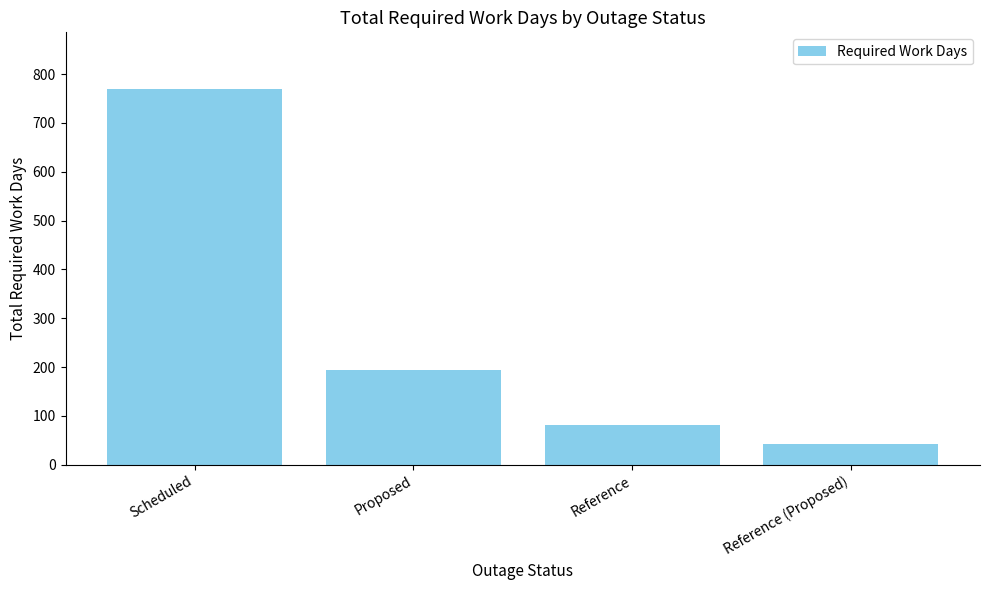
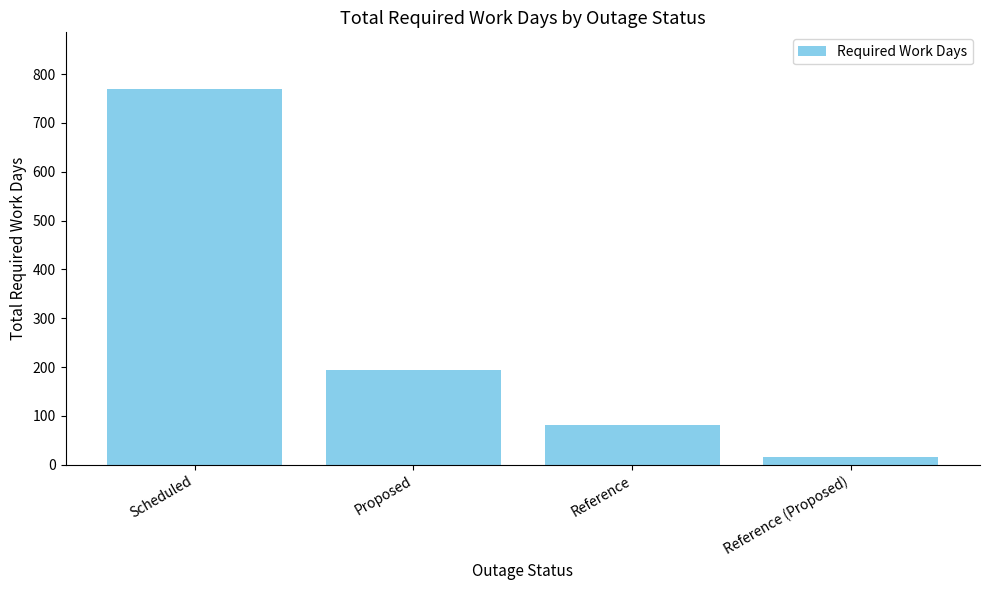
  {
    "Scheduled": 770,
    "Proposed": 200,
    "Reference": 80,
-   "Reference (Proposed)": 40
+   "Reference (Proposed)": 20
  }
